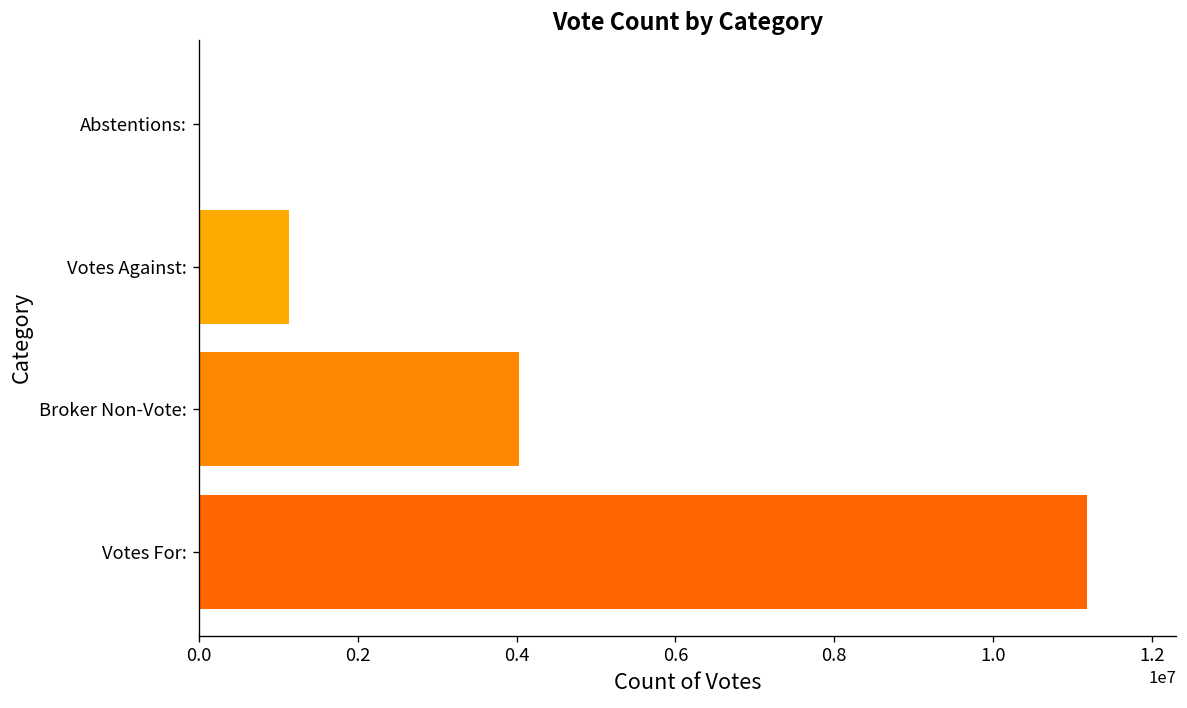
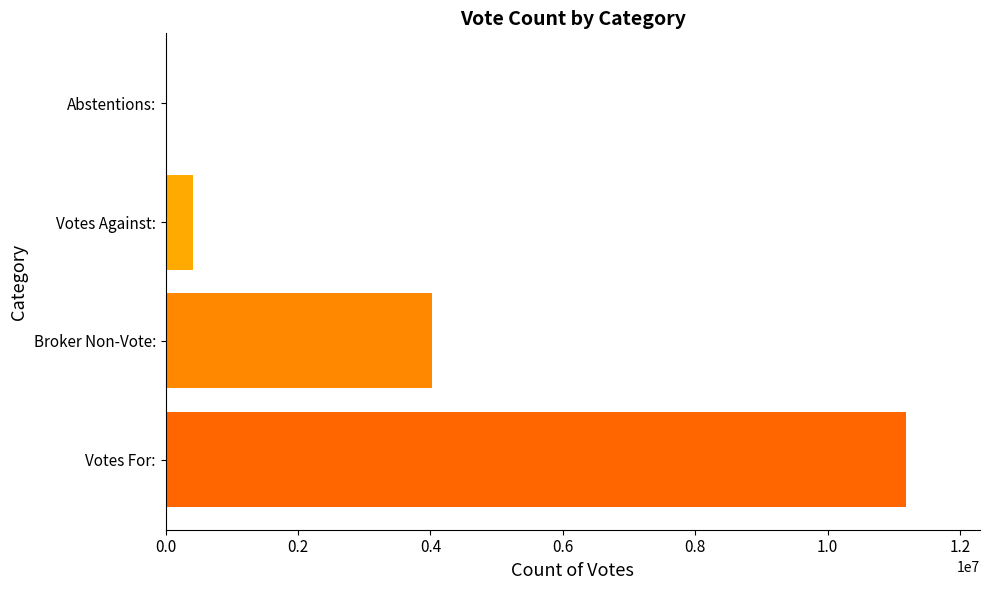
  {
-   "Votes Against:": 1100000,
+   "Votes Against:": 400000,
    "Broker Non-Vote:": 4000000,
    "Votes For:": 11200000
  }
